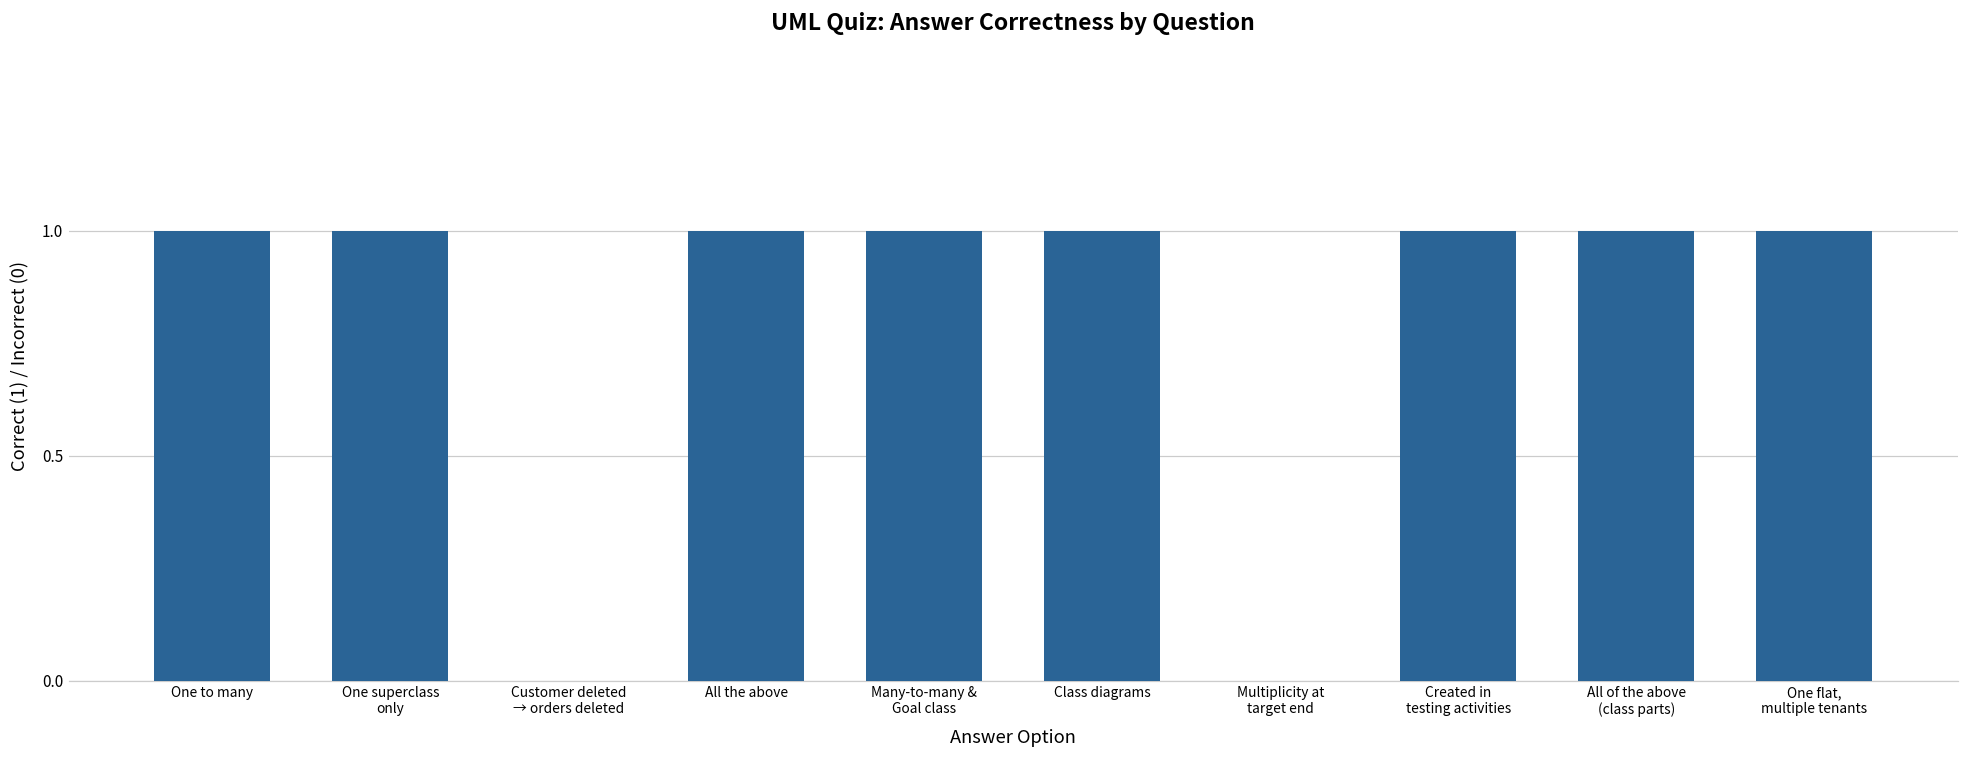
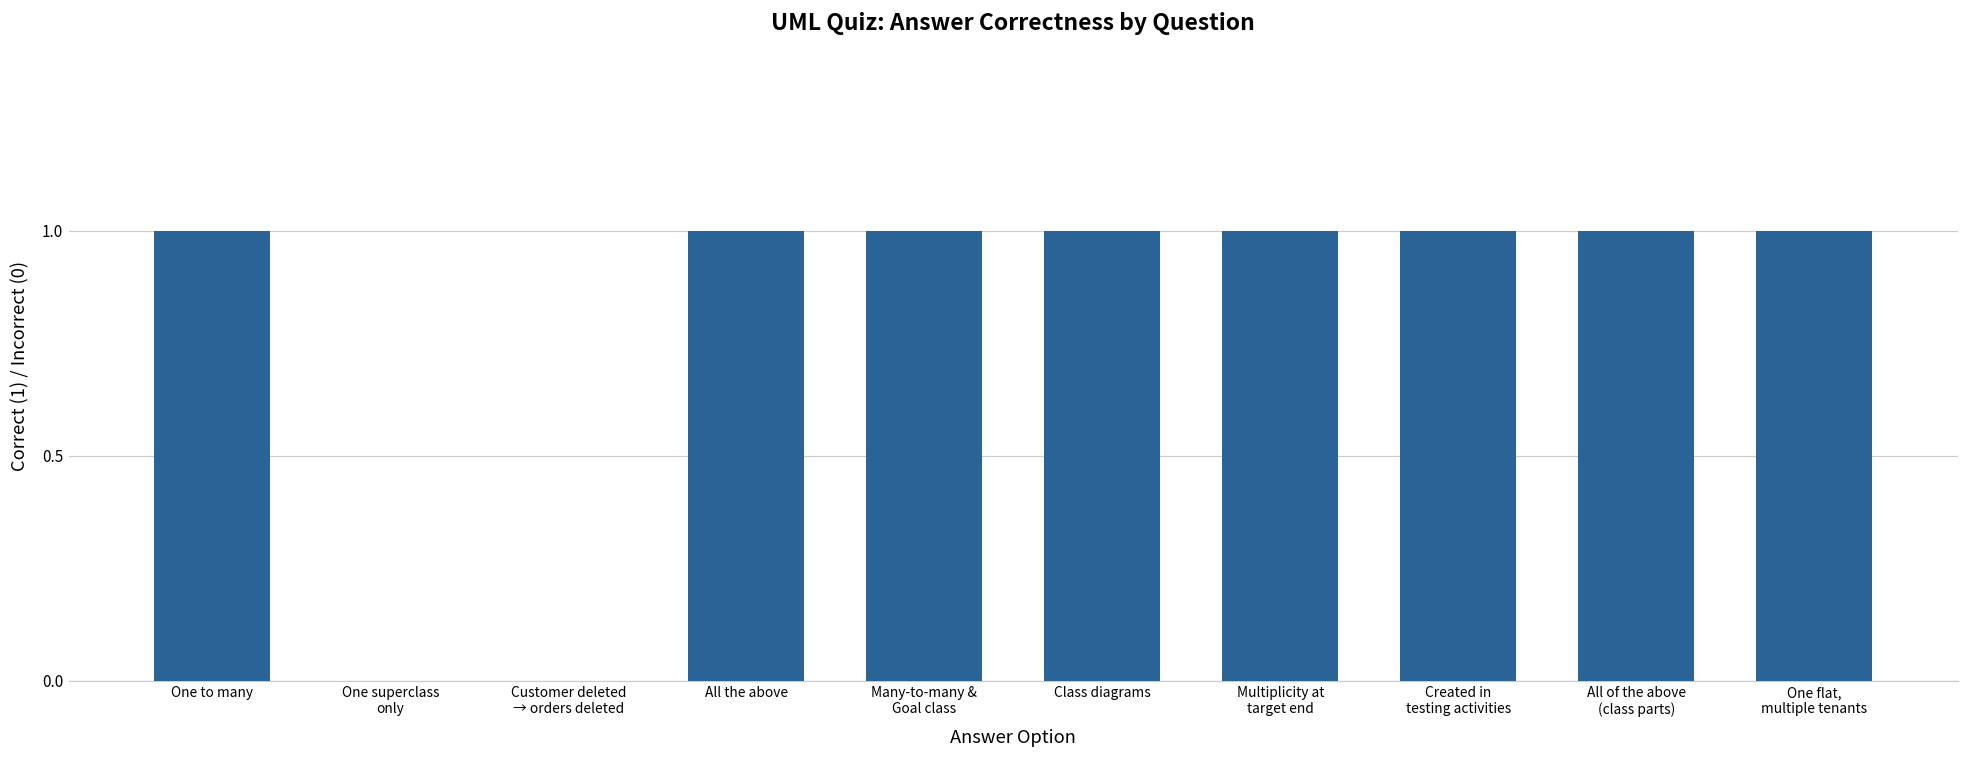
  {
    "One to many": 1,
-   "One superclass only": 1,
+   "One superclass only": 0,
    "Customer deleted → orders deleted": 0,
    "All the above": 1,
    "Many-to-many & Goal class": 1,
    "Class diagrams": 1,
-   "Multiplicity at target end": 0,
+   "Multiplicity at target end": 1,
    "Created in testing activities": 1,
    "All of the above (class parts)": 1,
    "One flat, multiple tenants": 1
  }
